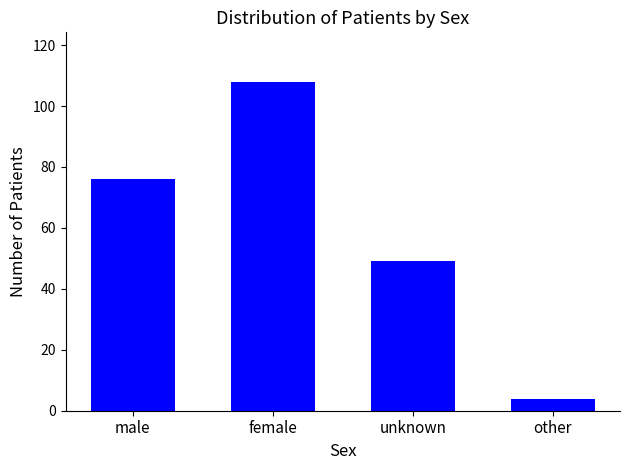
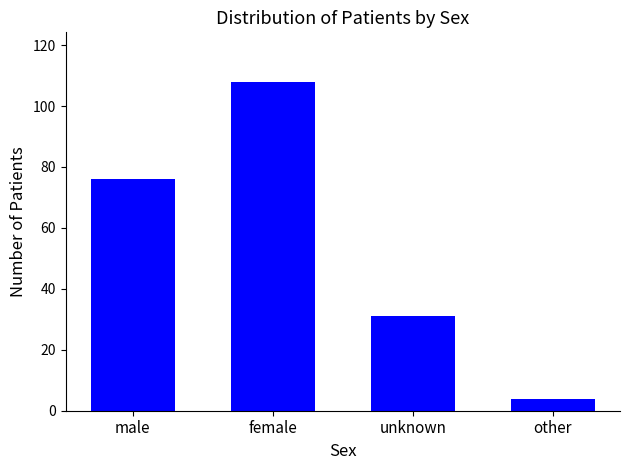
  {
    "male": 76,
    "female": 108,
-   "unknown": 49,
+   "unknown": 31,
    "other": 4
  }
